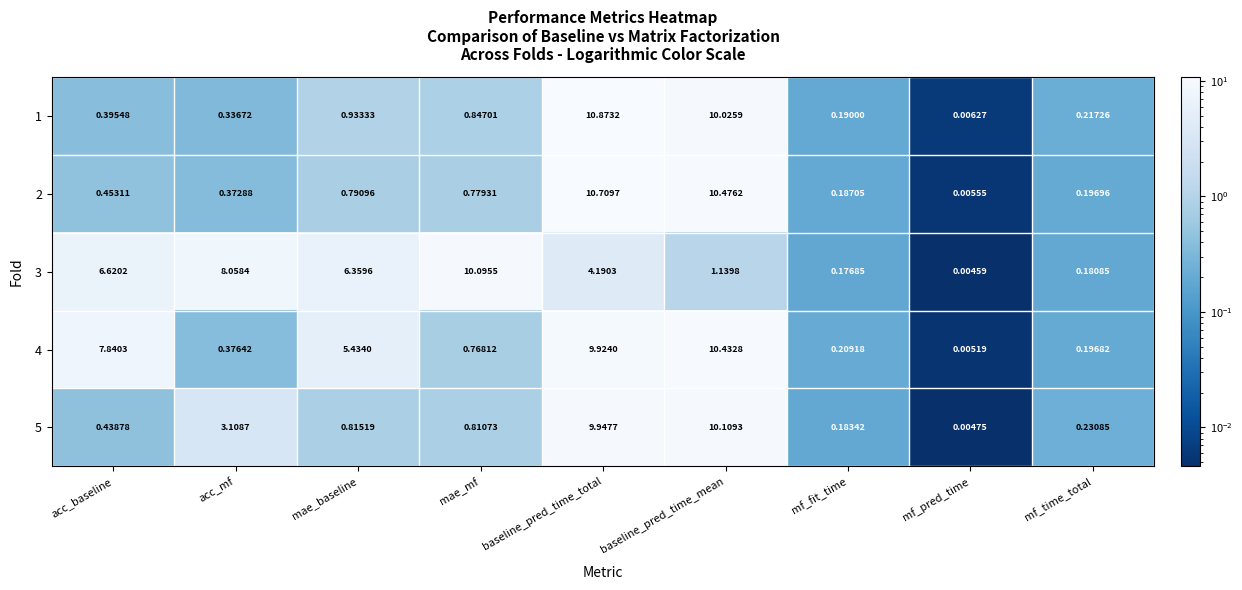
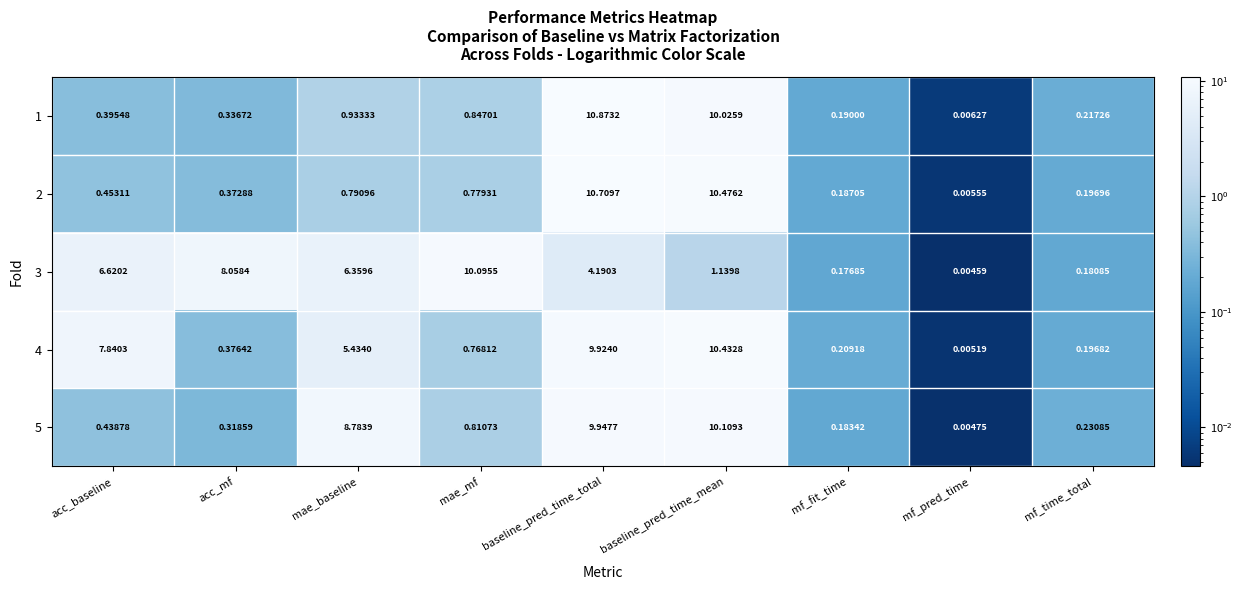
  {
    "1": {
      "acc_baseline": 0.39548,
      "acc_mf": 0.33672,
      "mae_baseline": 0.93333,
      "mae_mf": 0.84701,
      "baseline_pred_time_total": 10.8732,
      "baseline_pred_time_mean": 10.0259,
      "mf_fit_time": 0.19000,
      "mf_pred_time": 0.00627,
      "mf_time_total": 0.21726
    },
    "2": {
      "acc_baseline": 0.45311,
      "acc_mf": 0.37288,
      "mae_baseline": 0.79096,
      "mae_mf": 0.77931,
      "baseline_pred_time_total": 10.7097,
      "baseline_pred_time_mean": 10.4762,
      "mf_fit_time": 0.18705,
      "mf_pred_time": 0.00555,
      "mf_time_total": 0.19696
    },
    "3": {
      "acc_baseline": 6.6202,
      "acc_mf": 8.0584,
      "mae_baseline": 6.3596,
      "mae_mf": 10.0955,
      "baseline_pred_time_total": 4.1903,
      "baseline_pred_time_mean": 1.1398,
      "mf_fit_time": 0.17685,
      "mf_pred_time": 0.00459,
      "mf_time_total": 0.18085
    },
    "4": {
      "acc_baseline": 7.8403,
      "acc_mf": 0.37642,
      "mae_baseline": 5.4340,
      "mae_mf": 0.76812,
      "baseline_pred_time_total": 9.9240,
      "baseline_pred_time_mean": 10.4328,
      "mf_fit_time": 0.20918,
      "mf_pred_time": 0.00519,
      "mf_time_total": 0.19682
    },
    "5": {
      "acc_baseline": 0.43878,
-     "acc_mf": 3.1087,
-     "mae_baseline": 0.81519,
+     "acc_mf": 0.31859,
+     "mae_baseline": 8.7839,
      "mae_mf": 0.81073,
      "baseline_pred_time_total": 9.9477,
      "baseline_pred_time_mean": 10.1093,
      "mf_fit_time": 0.18342,
      "mf_pred_time": 0.00475,
      "mf_time_total": 0.23085
    }
  }
